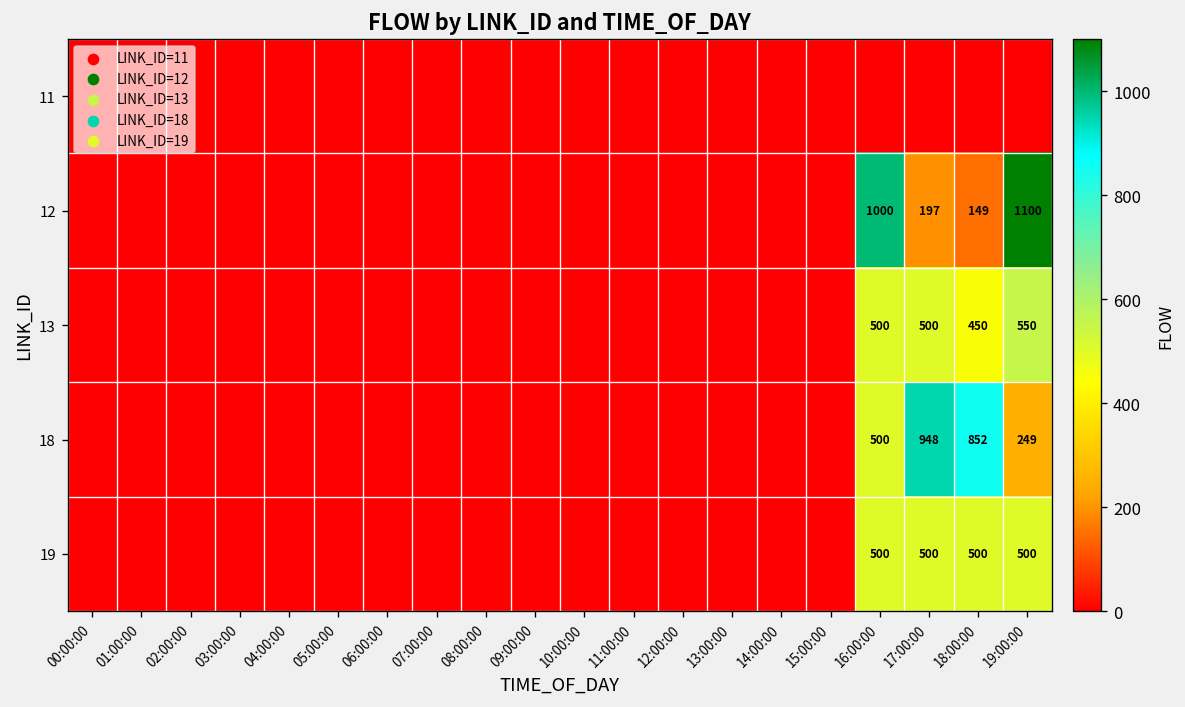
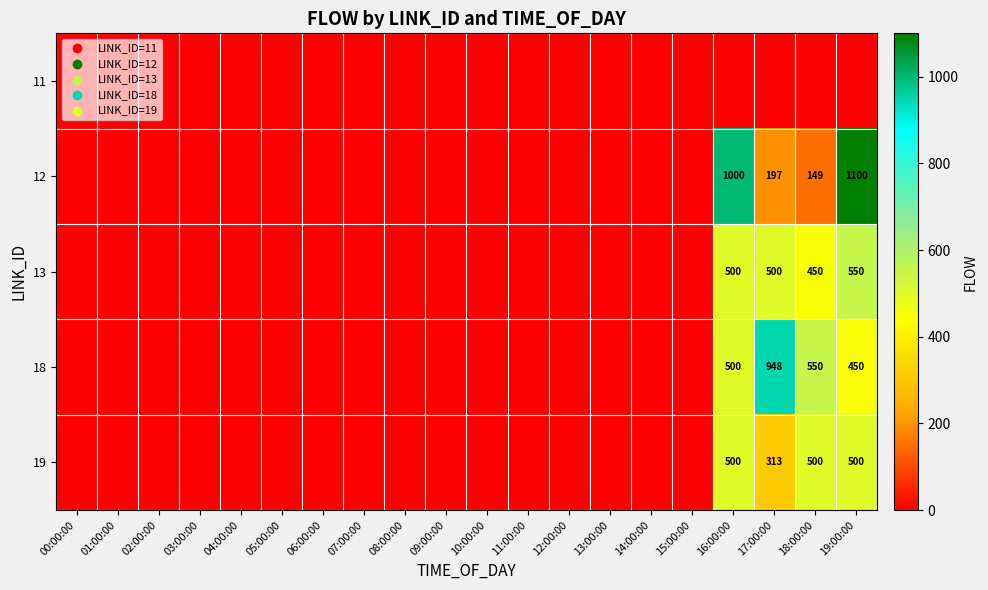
  {
    "12": {
      "16:00:00": 1000,
      "17:00:00": 197,
      "18:00:00": 149,
      "19:00:00": 1100
    },
    "13": {
      "16:00:00": 500,
      "17:00:00": 500,
      "18:00:00": 450,
      "19:00:00": 550
    },
    "18": {
      "16:00:00": 500,
      "17:00:00": 948,
-     "18:00:00": 852,
-     "19:00:00": 249
+     "18:00:00": 550,
+     "19:00:00": 450
    },
    "19": {
      "16:00:00": 500,
-     "17:00:00": 500,
+     "17:00:00": 313,
      "18:00:00": 500,
      "19:00:00": 500
    }
  }
